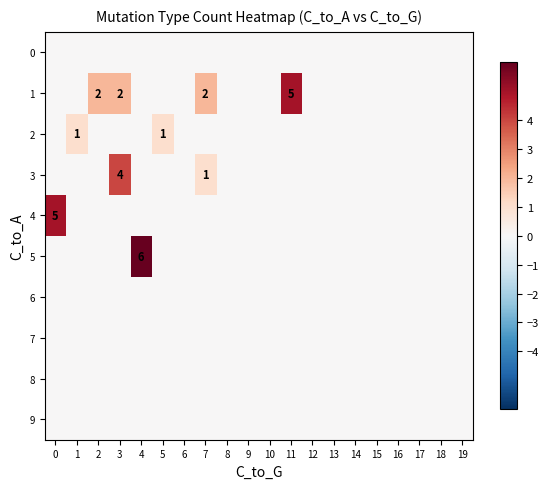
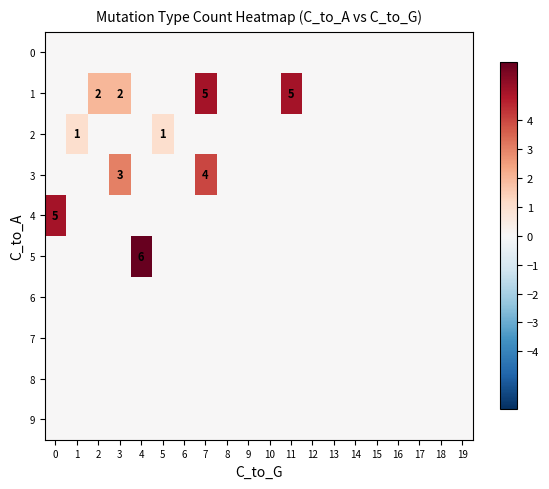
  {
    "1": {
      "2": 2,
      "3": 2,
-     "7": 2,
+     "7": 5,
      "11": 5
    },
    "2": {
      "1": 1,
      "5": 1
    },
    "3": {
-     "3": 4,
-     "7": 1
+     "3": 3,
+     "7": 4
    },
    "4": {
      "0": 5
    },
    "5": {
      "4": 6
    }
  }
